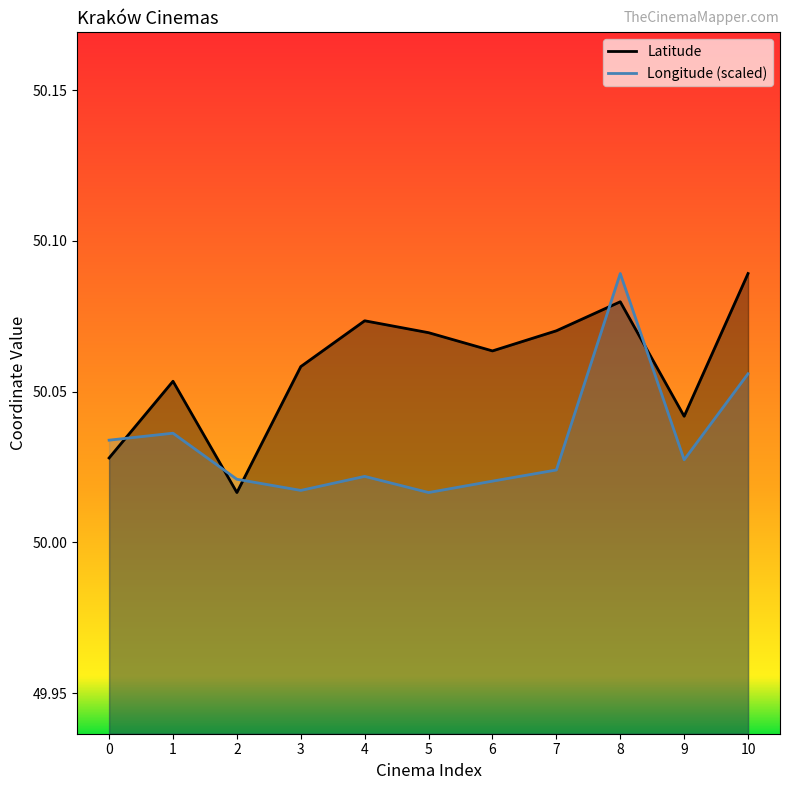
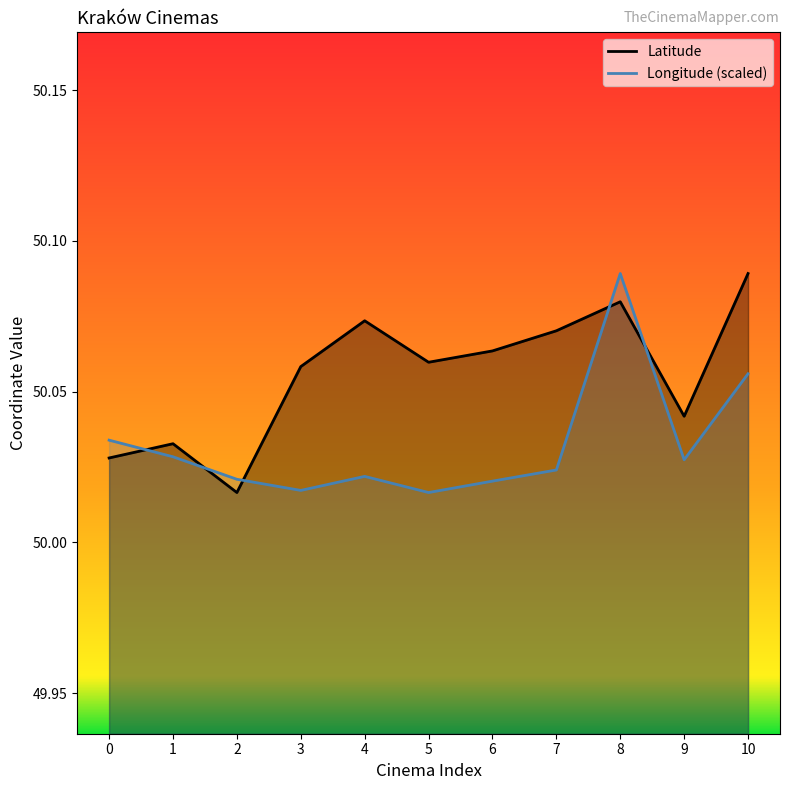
  {
    "Latitude": {
      "0": 50.028,
-     "1": 50.053,
+     "1": 50.033,
      "2": 50.017,
      "3": 50.058,
      "4": 50.073,
-     "5": 50.070,
+     "5": 50.060,
      "6": 50.063,
      "7": 50.070,
      "8": 50.080,
      "9": 50.042,
      "10": 50.089
    },
    "Longitude (scaled)": {
      "0": 50.034,
-     "1": 50.036,
+     "1": 50.028,
      "2": 50.021,
      "3": 50.017,
      "4": 50.022,
      "5": 50.017,
      "6": 50.020,
      "7": 50.024,
      "8": 50.089,
      "9": 50.027,
      "10": 50.056
    }
  }
